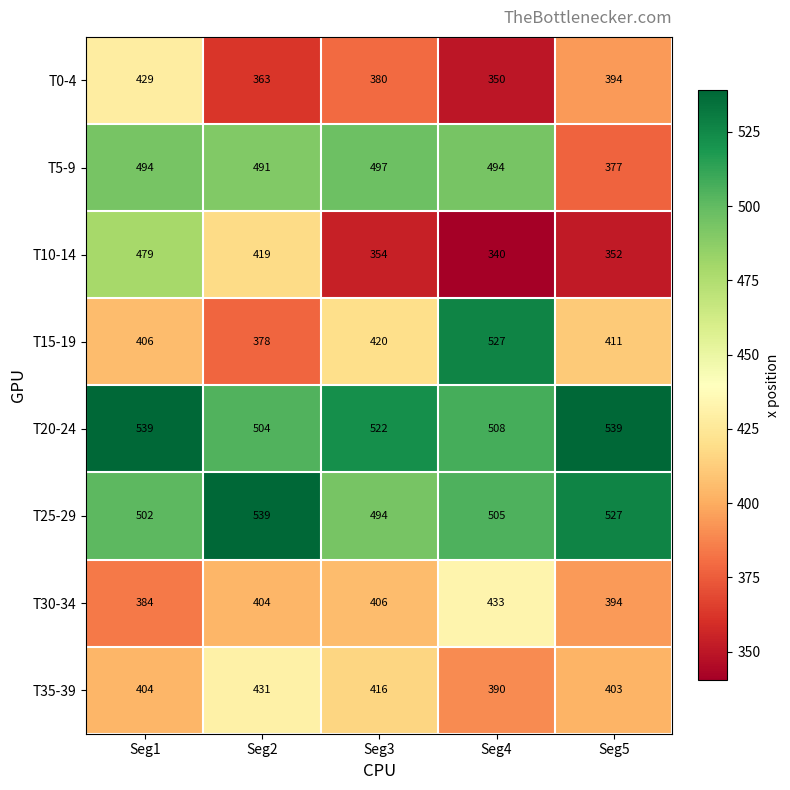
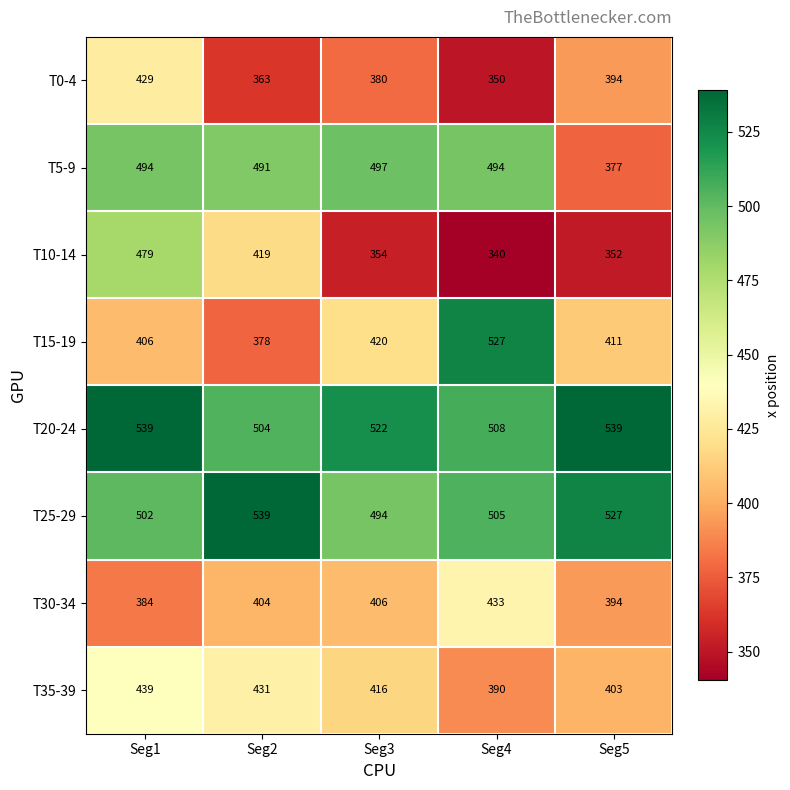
  {
    "T0-4": {
      "Seg1": 429,
      "Seg2": 363,
      "Seg3": 380,
      "Seg4": 350,
      "Seg5": 394
    },
    "T5-9": {
      "Seg1": 494,
      "Seg2": 491,
      "Seg3": 497,
      "Seg4": 494,
      "Seg5": 377
    },
    "T10-14": {
      "Seg1": 479,
      "Seg2": 419,
      "Seg3": 354,
      "Seg4": 340,
      "Seg5": 352
    },
    "T15-19": {
      "Seg1": 406,
      "Seg2": 378,
      "Seg3": 420,
      "Seg4": 527,
      "Seg5": 411
    },
    "T20-24": {
      "Seg1": 539,
      "Seg2": 504,
      "Seg3": 522,
      "Seg4": 508,
      "Seg5": 539
    },
    "T25-29": {
      "Seg1": 502,
      "Seg2": 539,
      "Seg3": 494,
      "Seg4": 505,
      "Seg5": 527
    },
    "T30-34": {
      "Seg1": 384,
      "Seg2": 404,
      "Seg3": 406,
      "Seg4": 433,
      "Seg5": 394
    },
    "T35-39": {
-     "Seg1": 404,
+     "Seg1": 439,
      "Seg2": 431,
      "Seg3": 416,
      "Seg4": 390,
      "Seg5": 403
    }
  }
